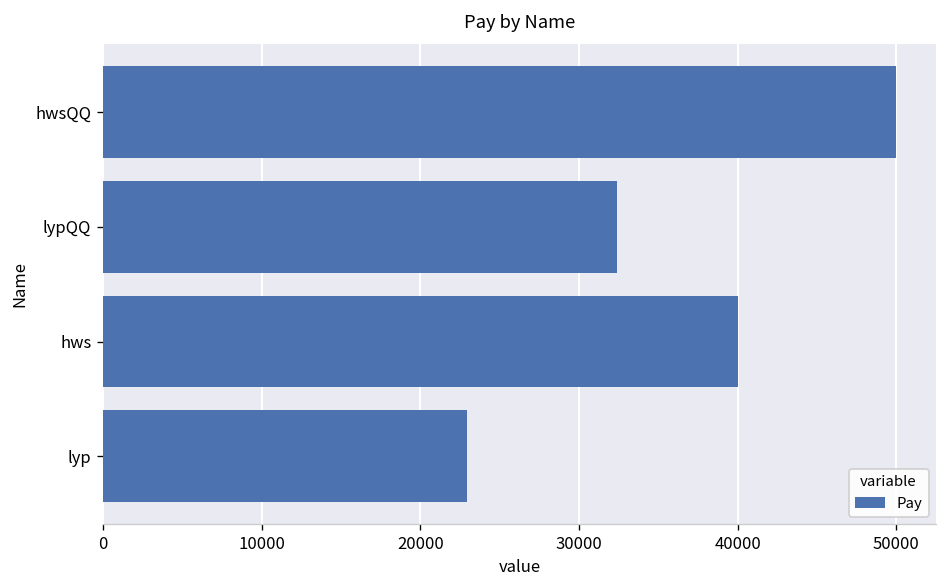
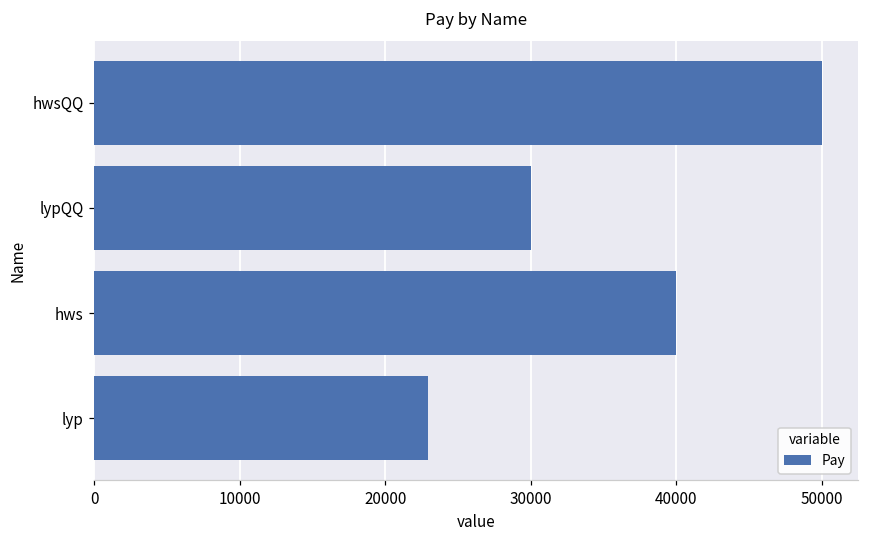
  {
    "hwsQQ": 50000,
-   "lypQQ": 32400,
+   "lypQQ": 30000,
    "hws": 40000,
    "lyp": 22900
  }
